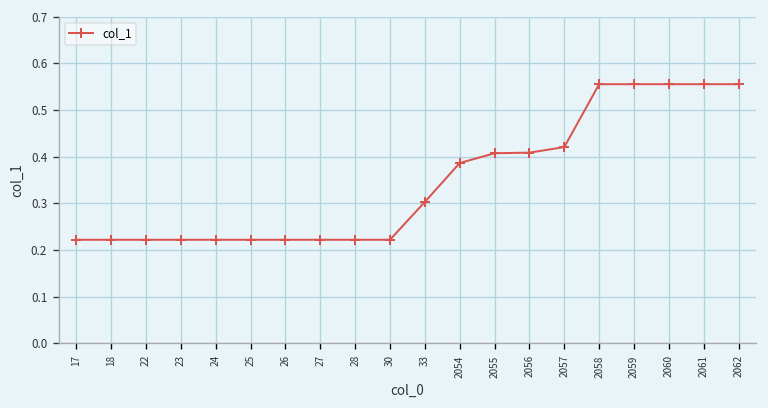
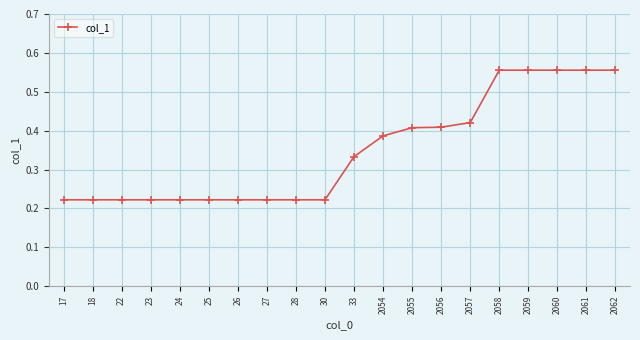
  {
    "17": 0.22,
    "18": 0.22,
    "22": 0.22,
    "23": 0.22,
    "24": 0.22,
    "25": 0.22,
    "26": 0.22,
    "27": 0.22,
    "28": 0.22,
    "30": 0.22,
-   "33": 0.30,
+   "33": 0.33,
    "2054": 0.39,
    "2055": 0.41,
    "2056": 0.41,
    "2057": 0.42,
    "2058": 0.56,
    "2059": 0.56,
    "2060": 0.56,
    "2061": 0.56,
    "2062": 0.56
  }
